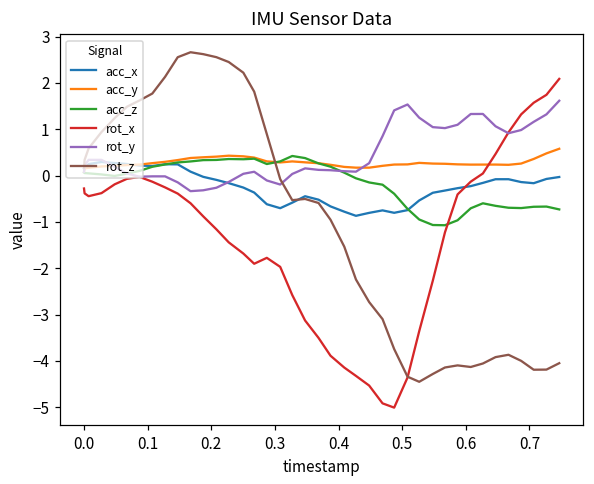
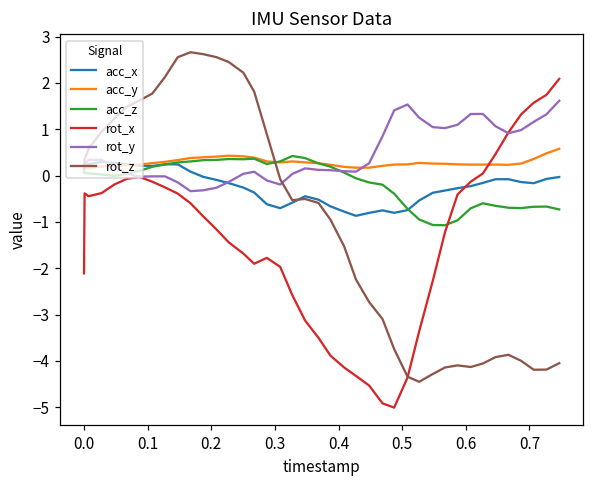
  {
    "rot_x": {
-     "0.0": -0.3
+     "0.0": -2.1
    }
  }
